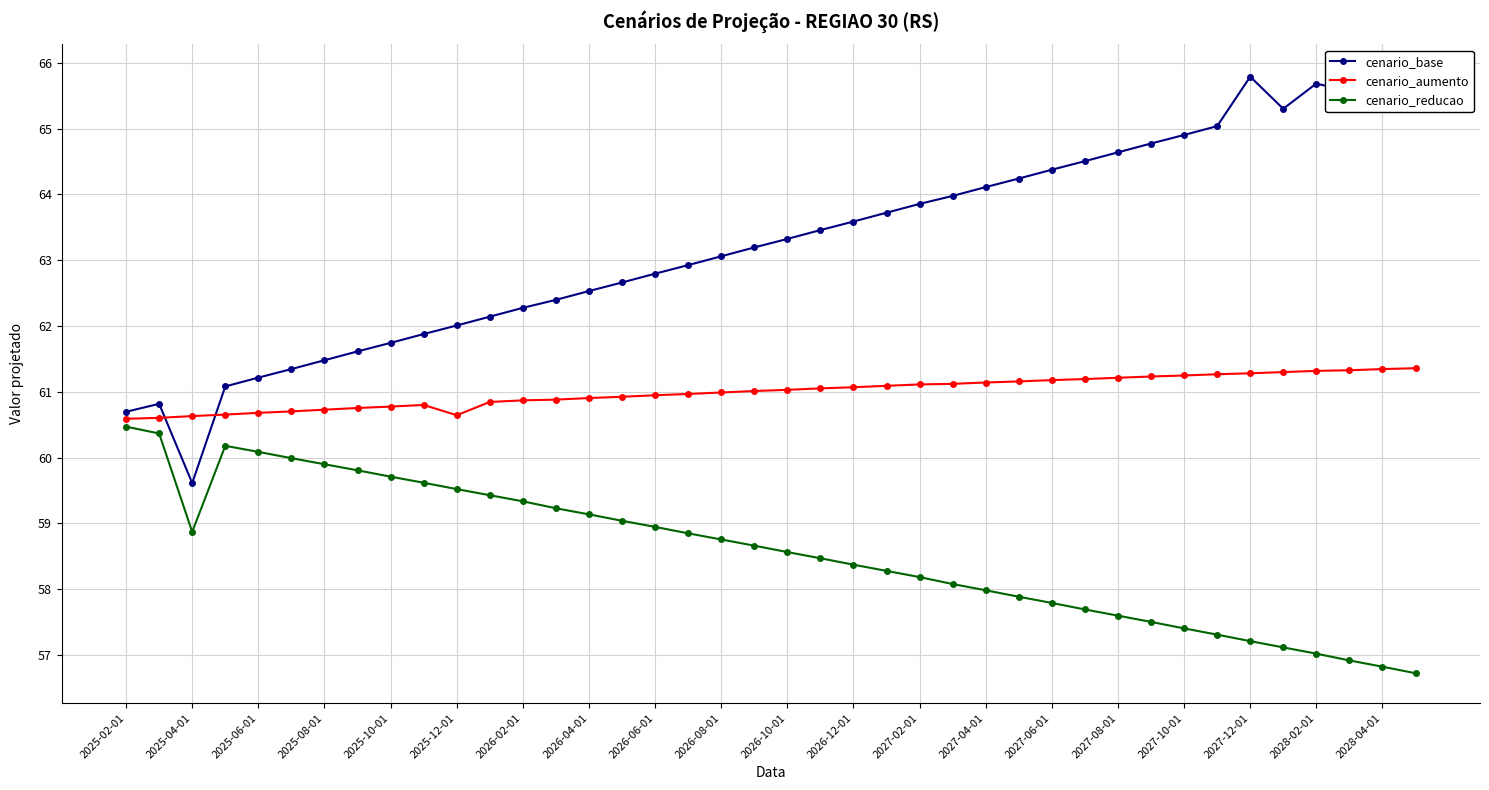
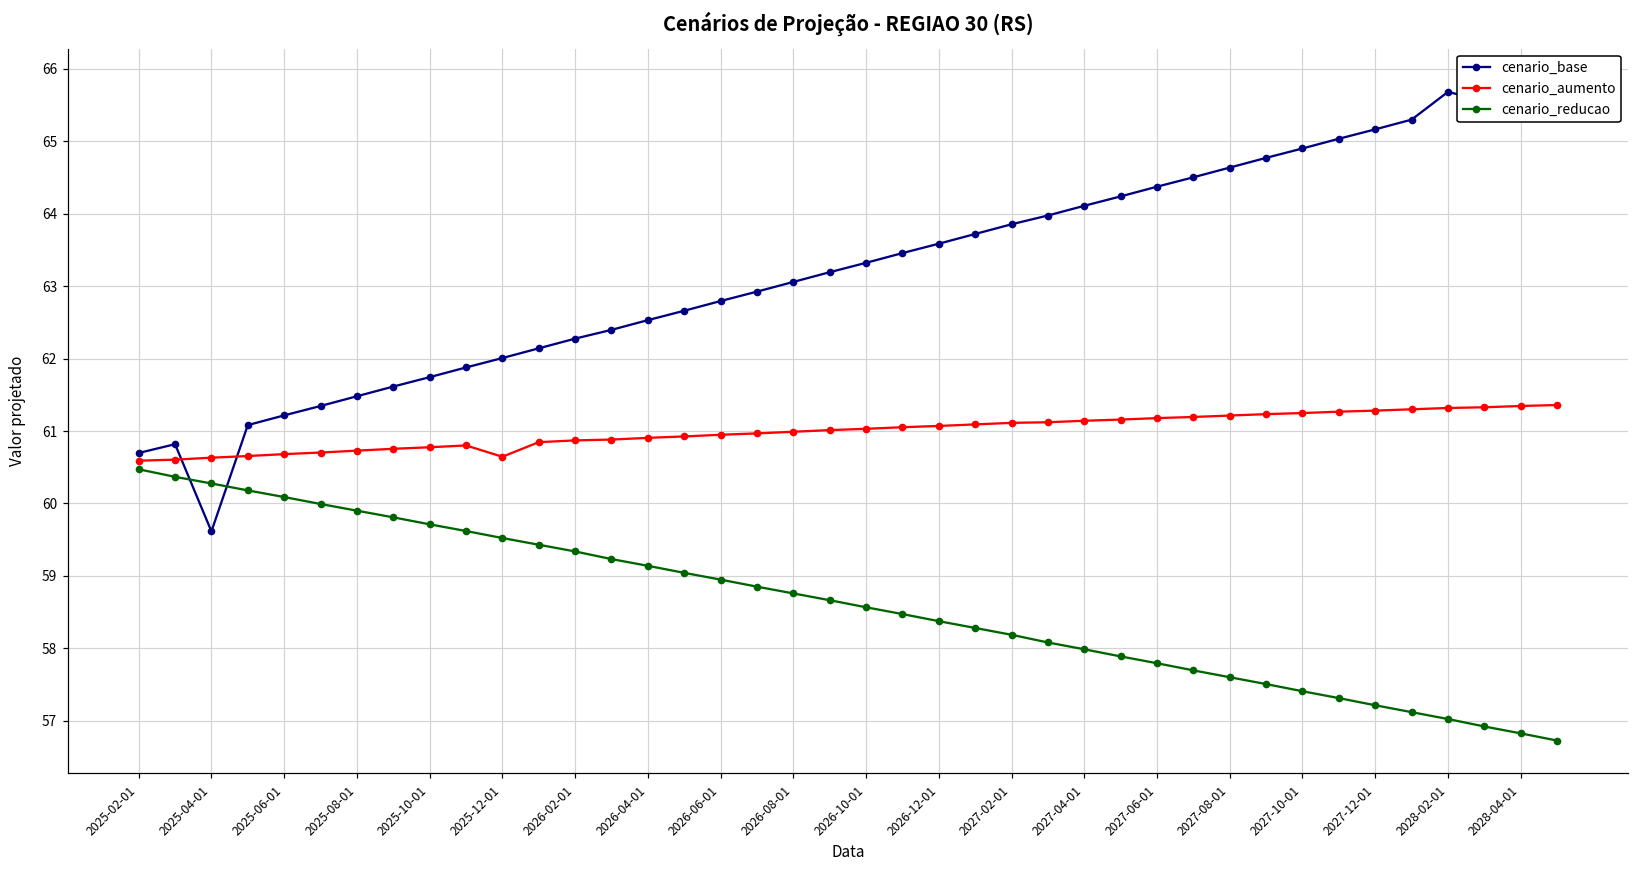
  {
    "cenario_base": {
      "2025-02-01": 60.7,
      "2025-04-01": 59.6,
      "2025-06-01": 61.2,
      "2025-08-01": 61.5,
      "2025-10-01": 61.7,
      "2025-12-01": 62.0,
      "2026-02-01": 62.3,
      "2026-04-01": 62.5,
      "2026-06-01": 62.8,
      "2026-08-01": 63.1,
      "2026-10-01": 63.3,
      "2026-12-01": 63.6,
      "2027-02-01": 63.9,
      "2027-04-01": 64.1,
      "2027-06-01": 64.4,
      "2027-08-01": 64.6,
      "2027-10-01": 64.9,
-     "2027-12-01": 65.8,
+     "2027-12-01": 65.2,
      "2028-02-01": 65.7
    },
    "cenario_aumento": {
      "2025-02-01": 60.6,
      "2025-04-01": 60.6,
      "2025-06-01": 60.7,
      "2025-08-01": 60.7,
      "2025-10-01": 60.8,
      "2025-12-01": 60.6,
      "2026-02-01": 60.9,
      "2026-04-01": 60.9,
      "2026-06-01": 60.9,
      "2026-08-01": 61.0,
      "2026-10-01": 61.0,
      "2026-12-01": 61.1,
      "2027-02-01": 61.1,
      "2027-04-01": 61.1,
      "2027-06-01": 61.2,
      "2027-08-01": 61.2,
      "2027-10-01": 61.2,
      "2027-12-01": 61.3,
      "2028-02-01": 61.3,
      "2028-04-01": 61.3
    },
    "cenario_reducao": {
      "2025-02-01": 60.5,
-     "2025-04-01": 58.9,
+     "2025-04-01": 60.3,
      "2025-06-01": 60.1,
      "2025-08-01": 59.9,
      "2025-10-01": 59.7,
      "2025-12-01": 59.5,
      "2026-02-01": 59.3,
      "2026-04-01": 59.1,
      "2026-06-01": 58.9,
      "2026-08-01": 58.8,
      "2026-10-01": 58.6,
      "2026-12-01": 58.4,
      "2027-02-01": 58.2,
      "2027-04-01": 58.0,
      "2027-06-01": 57.8,
      "2027-08-01": 57.6,
      "2027-10-01": 57.4,
      "2027-12-01": 57.2,
      "2028-02-01": 57.0,
      "2028-04-01": 56.8
    }
  }
